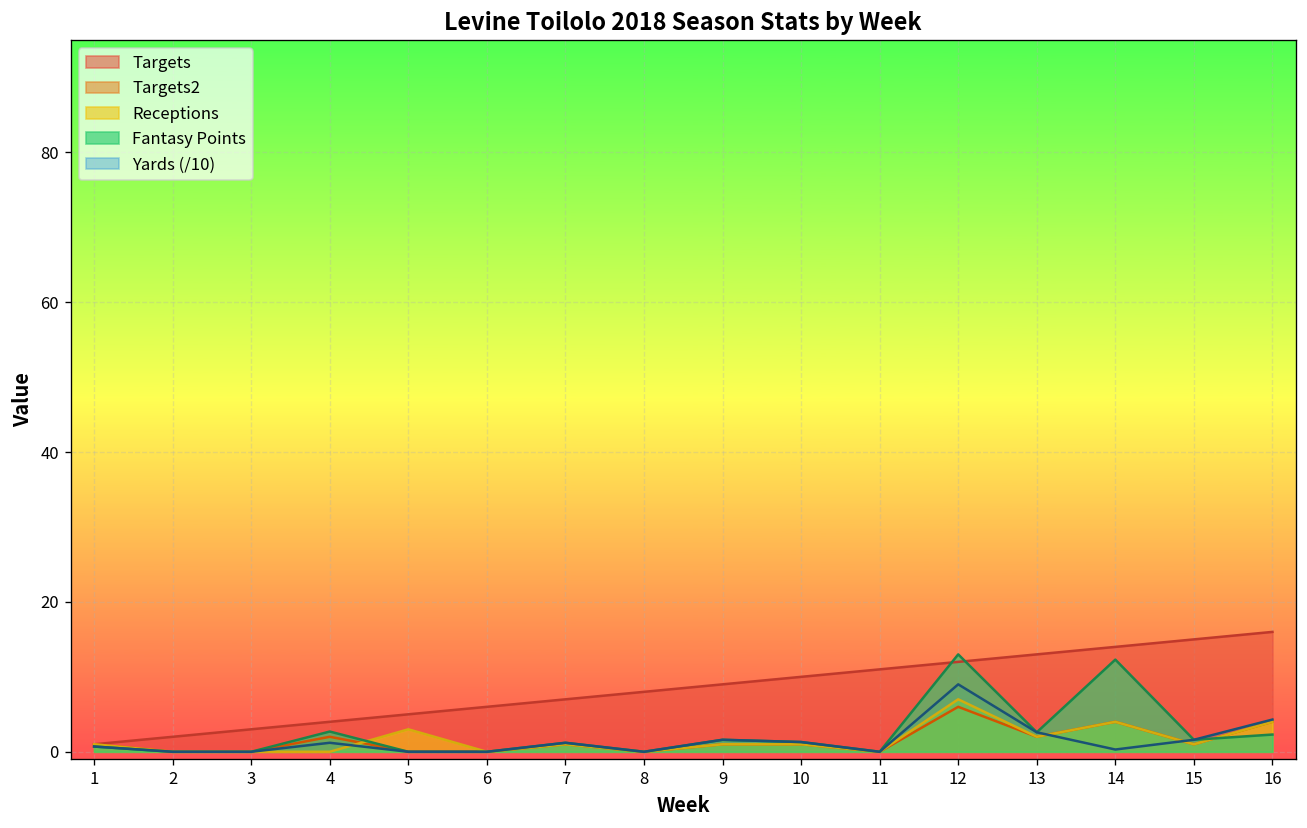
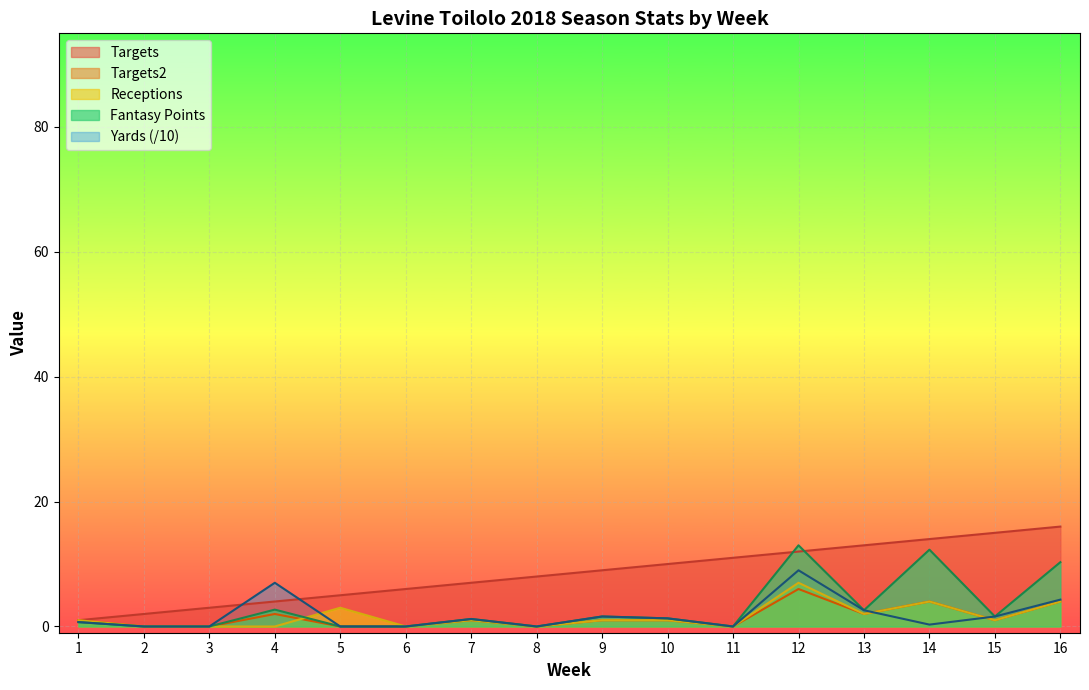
  {
    "Receptions": {
      "4": 0,
      "5": 3,
      "12": 7
    },
    "Fantasy Points": {
      "4": 3,
      "12": 13,
      "14": 12,
-     "16": 2
+     "16": 10
    },
    "Yards (/10)": {
-     "4": 1,
+     "4": 7,
      "12": 9,
      "14": 0
    }
  }
